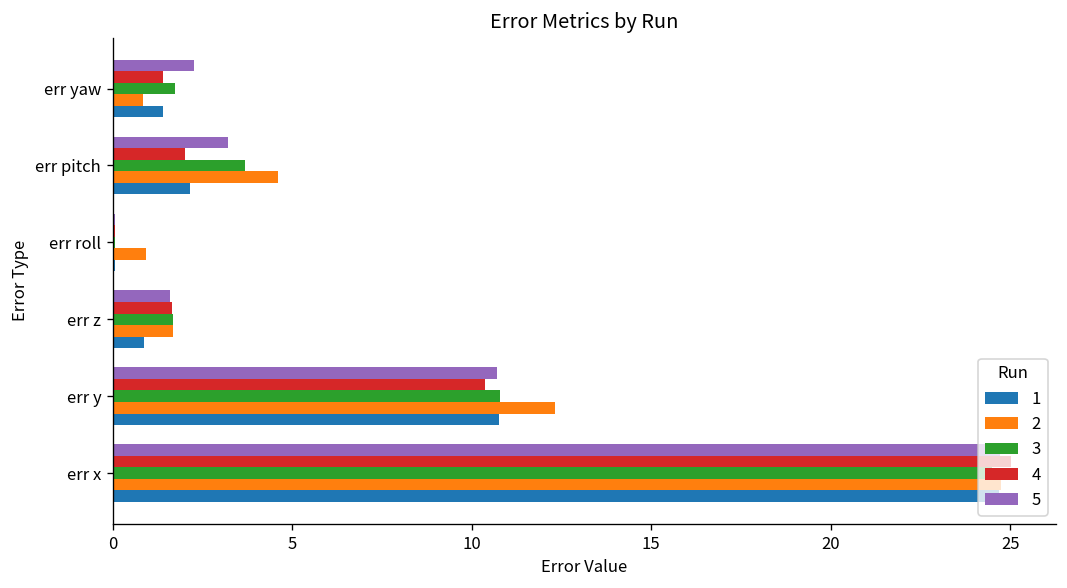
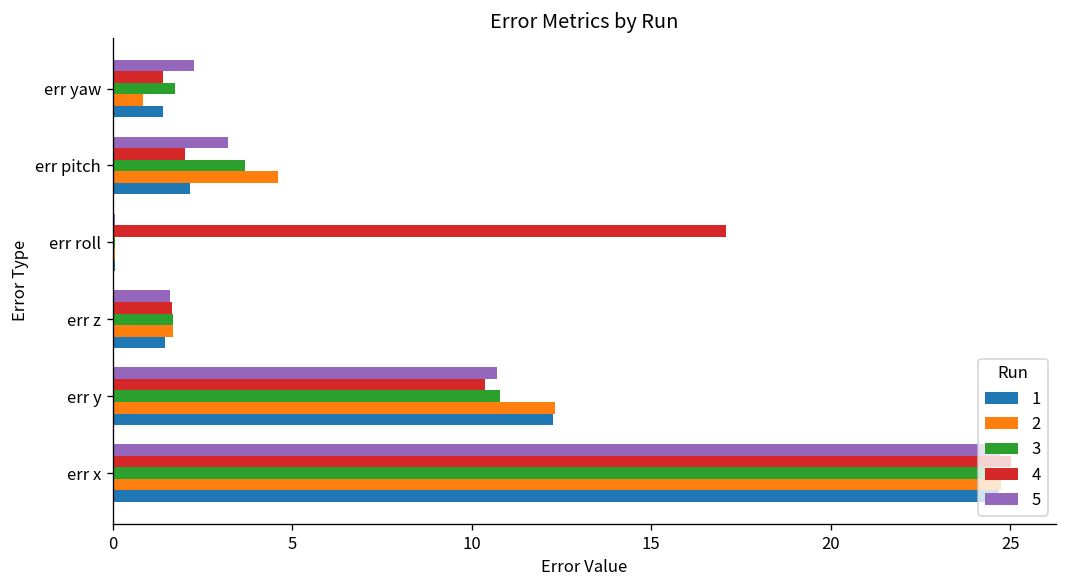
  {
    "1": {
      "err yaw": 1.4,
      "err pitch": 2.2,
-     "err z": 0.9,
-     "err y": 10.8
+     "err z": 1.5,
+     "err y": 12.3
    },
    "2": {
      "err yaw": 0.8,
      "err pitch": 4.6,
-     "err roll": 0.9,
+     "err roll": 0.1,
      "err z": 1.7,
      "err y": 12.3
    },
    "3": {
      "err yaw": 1.7,
      "err pitch": 3.7,
      "err z": 1.7,
      "err y": 10.8
    },
    "4": {
      "err yaw": 1.4,
      "err pitch": 2.0,
-     "err roll": 0.1,
+     "err roll": 17.1,
      "err z": 1.7,
      "err y": 10.4
    },
    "5": {
      "err yaw": 2.3,
      "err pitch": 3.2,
      "err z": 1.6,
      "err y": 10.7
    }
  }
